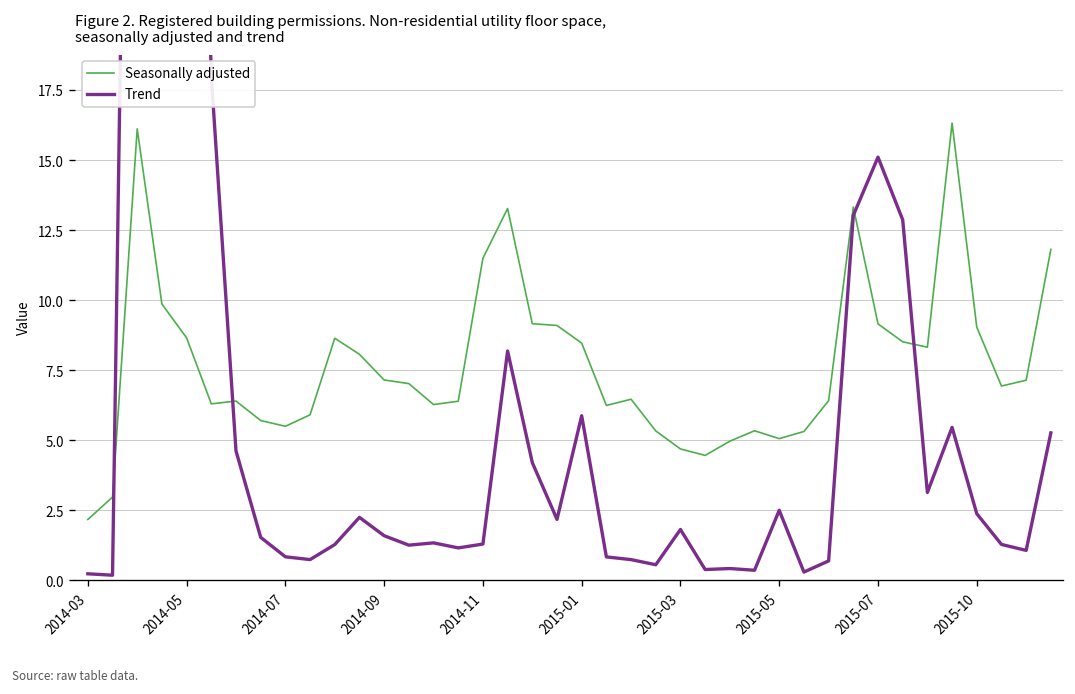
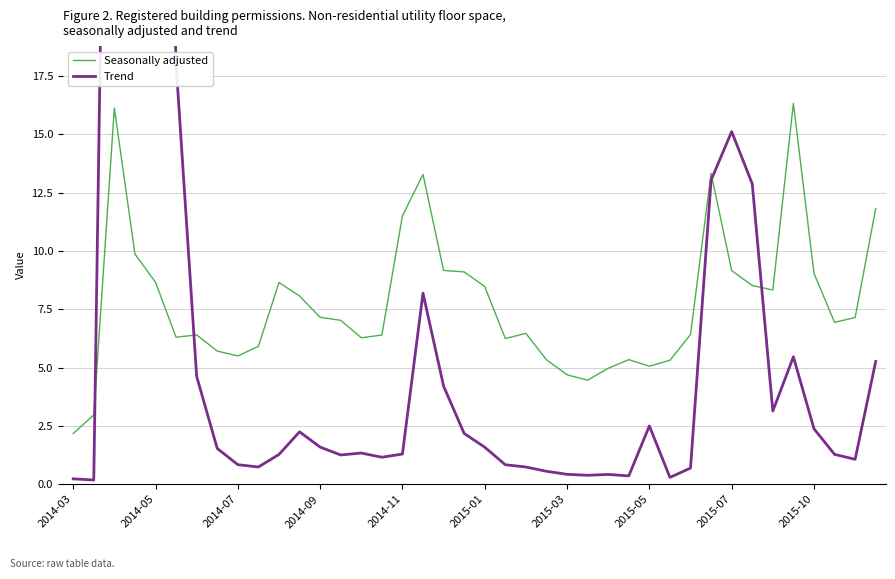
  {
    "Seasonally adjusted": {
      "2014-03": 2.2,
      "2014-05": 8.7,
      "2014-07": 5.5,
      "2014-09": 7.2,
      "2014-11": 11.5,
      "2015-01": 8.5,
      "2015-03": 4.7,
      "2015-05": 5.1,
      "2015-07": 9.2,
      "2015-10": 9.0
    },
    "Trend": {
      "2014-03": 0.2,
      "2014-07": 0.8,
      "2014-09": 1.6,
      "2014-11": 1.3,
-     "2015-01": 5.9,
-     "2015-03": 1.8,
+     "2015-01": 1.6,
+     "2015-03": 0.4,
      "2015-05": 2.5,
      "2015-07": 15.1,
      "2015-10": 2.4
    }
  }
